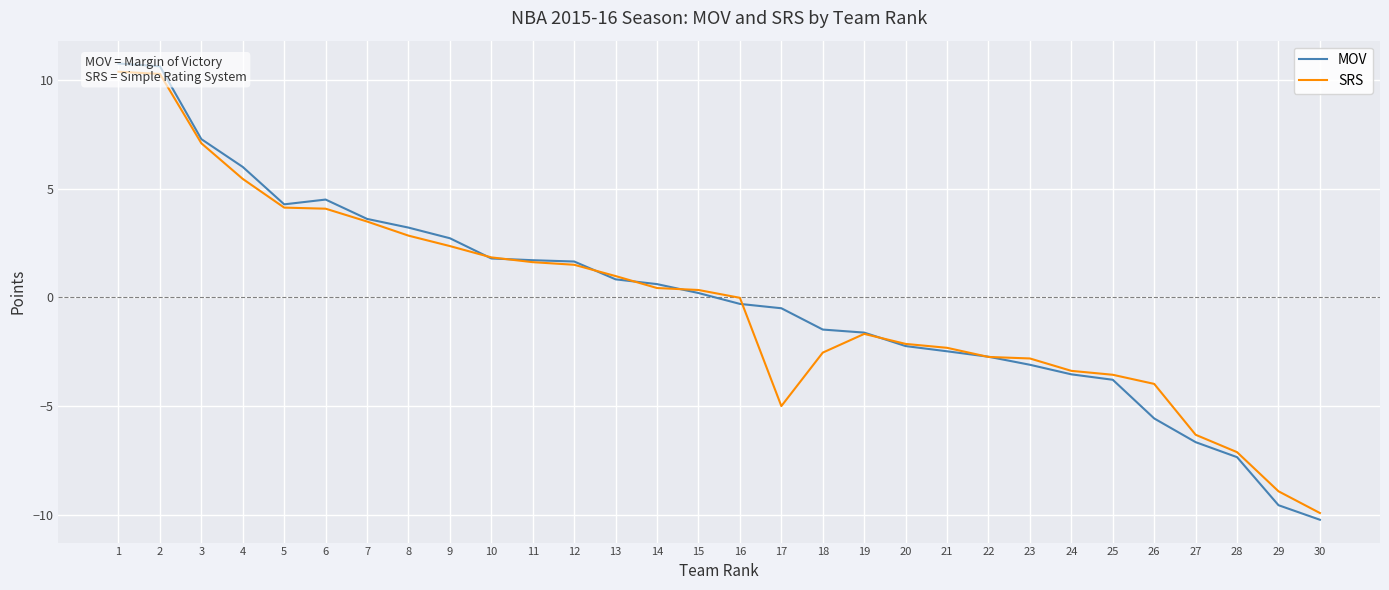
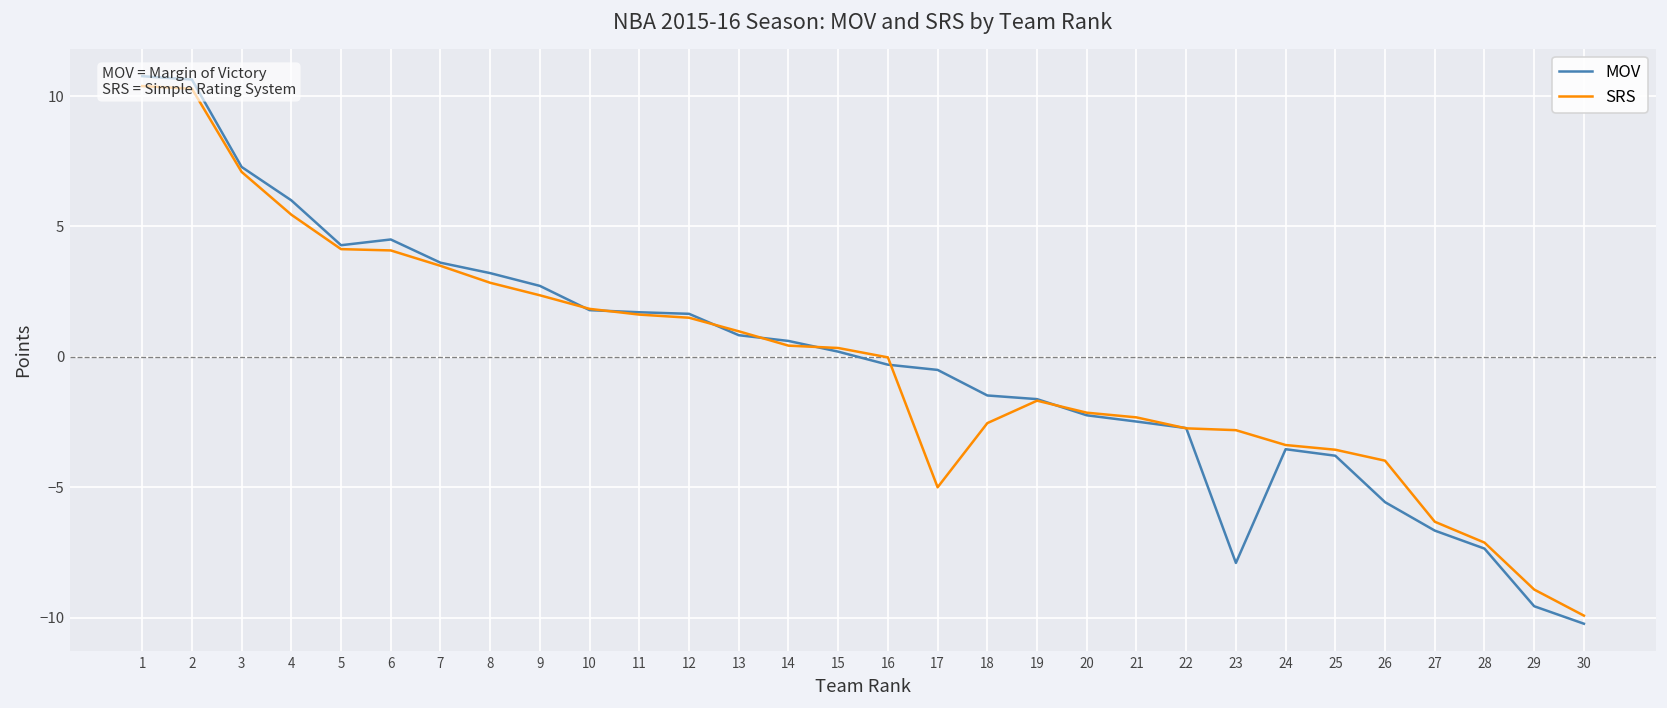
  {
    "MOV": {
      "3": 7.3,
      "4": 6.0,
      "5": 4.3,
      "6": 4.5,
      "7": 3.6,
      "8": 3.2,
      "9": 2.7,
      "12": 1.7,
      "13": 0.8,
      "14": 0.6,
      "15": 0.2,
      "16": -0.3,
      "17": -0.5,
      "18": -1.5,
      "21": -2.5,
-     "23": -3.1,
+     "23": -7.9,
      "24": -3.5,
      "25": -3.8,
      "26": -5.6,
      "27": -6.7,
      "28": -7.4,
      "29": -9.6,
      "30": -10.2
    },
    "SRS": {
      "3": 7.1,
      "4": 5.5,
      "5": 4.1,
      "6": 4.1,
      "7": 3.5,
      "8": 2.8,
      "9": 2.4,
      "12": 1.5,
      "13": 1.0,
      "14": 0.4,
      "15": 0.3,
      "16": 0.0,
      "17": -5.0,
      "18": -2.5,
      "21": -2.3,
      "23": -2.8,
      "24": -3.4,
      "25": -3.6,
      "26": -4.0,
      "27": -6.3,
      "28": -7.1,
      "29": -8.9,
      "30": -9.9
    }
  }
